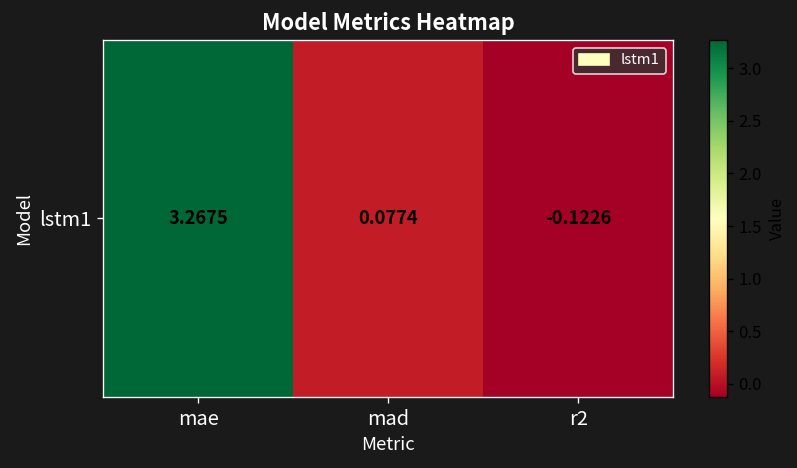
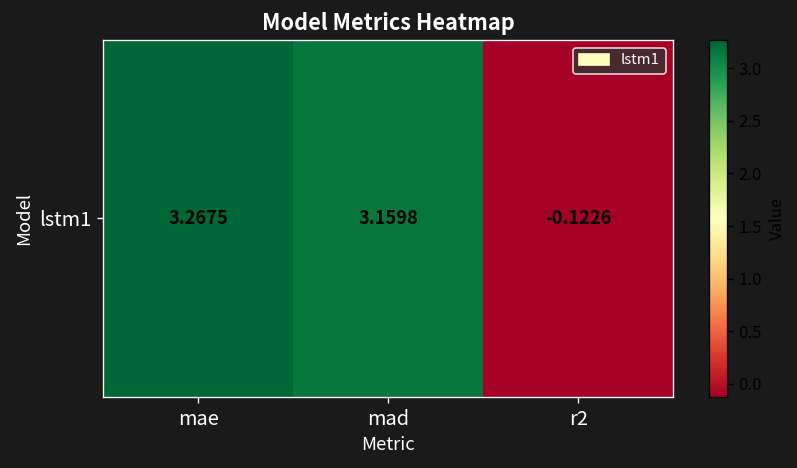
  {
    "lstm1": {
      "mae": 3.2675,
-     "mad": 0.0774,
+     "mad": 3.1598,
      "r2": -0.1226
    }
  }
